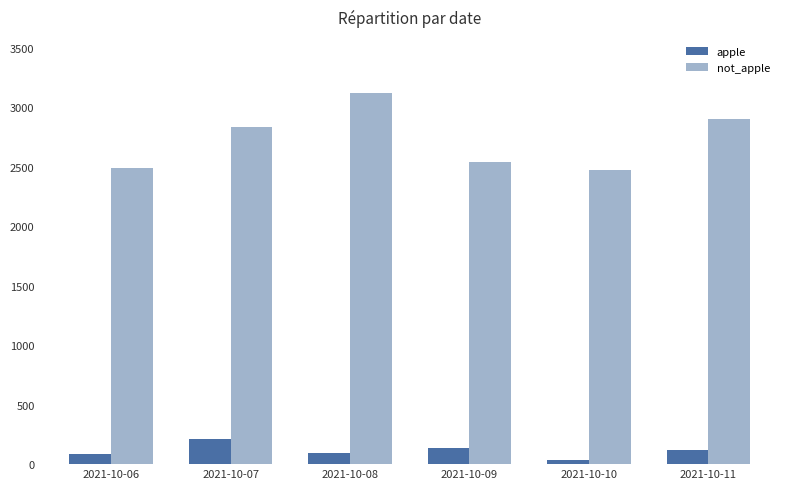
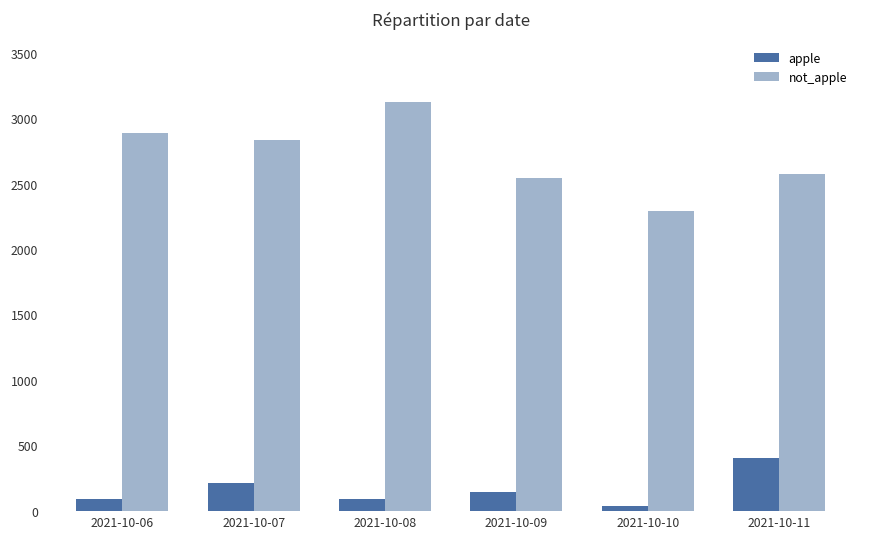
  {
    "apple": {
      "2021-10-06": 90,
      "2021-10-07": 210,
      "2021-10-08": 90,
      "2021-10-09": 140,
      "2021-10-10": 40,
-     "2021-10-11": 120
+     "2021-10-11": 410
    },
    "not_apple": {
-     "2021-10-06": 2490,
+     "2021-10-06": 2890,
      "2021-10-07": 2830,
      "2021-10-08": 3120,
      "2021-10-09": 2540,
-     "2021-10-10": 2470,
-     "2021-10-11": 2900
+     "2021-10-10": 2290,
+     "2021-10-11": 2570
    }
  }
